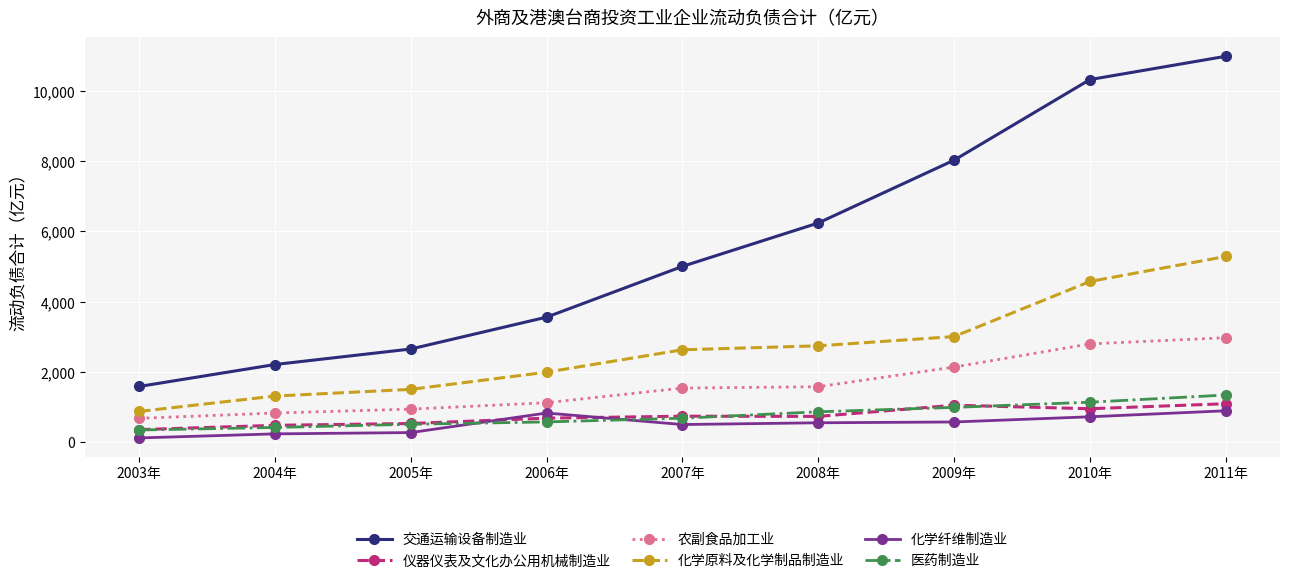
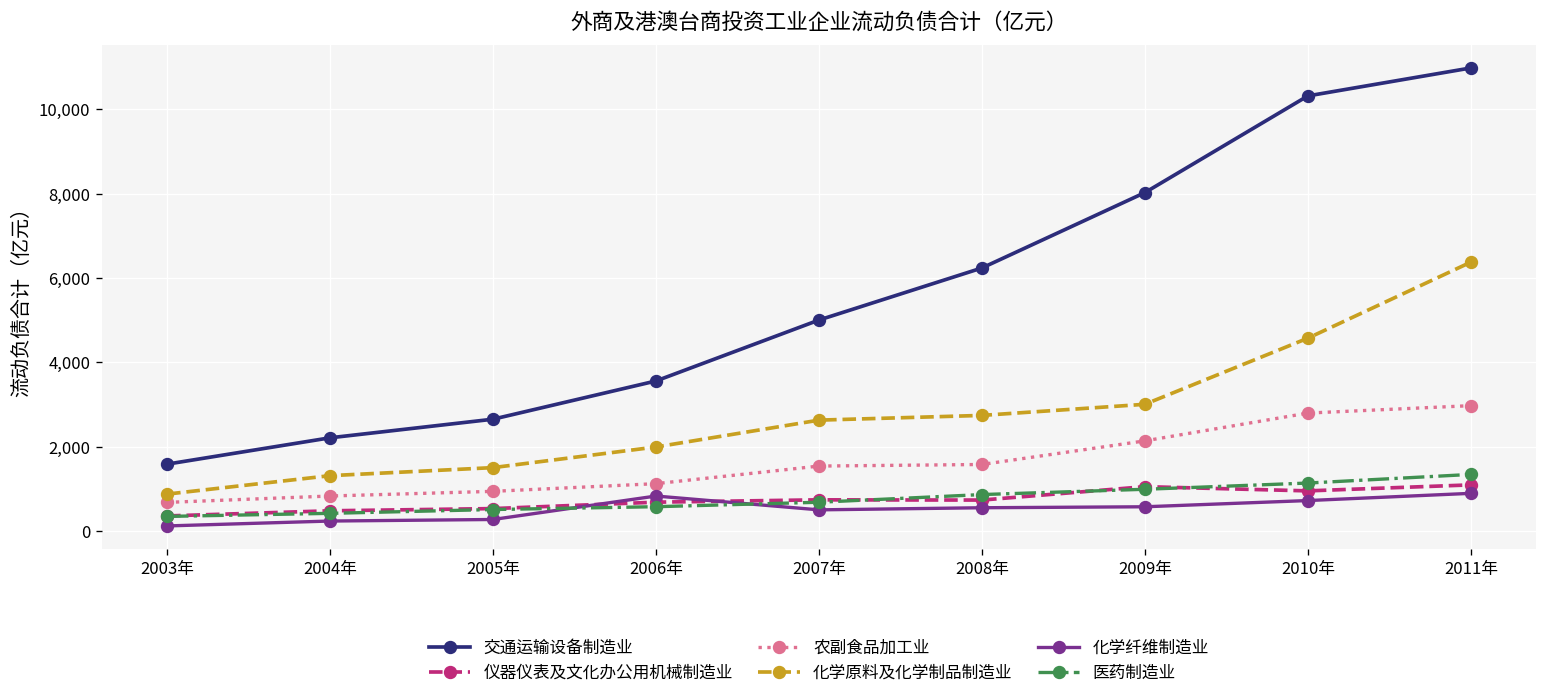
  {
    "交通运输设备制造业": {
      "2003年": "1,600",
      "2004年": "2,200",
      "2005年": "2,700",
      "2006年": "3,600",
      "2007年": "5,000",
      "2008年": "6,200",
      "2009年": "8,000",
      "2010年": "10,300",
      "2011年": "11,000"
    },
    "仪器仪表及文化办公用机械制造业": {
      "2006年": "700",
      "2008年": "700",
      "2010年": "1,000",
      "2011年": "1,100"
    },
    "农副食品加工业": {
      "2003年": "700",
      "2004年": "800",
      "2005年": "900",
      "2006年": "1,100",
      "2007年": "1,500",
      "2008年": "1,600",
      "2009年": "2,100",
      "2010年": "2,800",
      "2011年": "3,000"
    },
    "化学原料及化学制品制造业": {
      "2003年": "900",
      "2004年": "1,300",
      "2005年": "1,500",
      "2006年": "2,000",
      "2007年": "2,600",
      "2008年": "2,700",
      "2009年": "3,000",
      "2010年": "4,600",
-     "2011年": "5,300"
+     "2011年": "6,400"
    },
    "化学纤维制造业": {
      "2003年": "100",
      "2004年": "200",
      "2005年": "300",
      "2006年": "800",
      "2007年": "500",
      "2008年": "600",
      "2009年": "600",
      "2010年": "700",
      "2011年": "900"
    },
    "医药制造业": {
      "2006年": "600",
      "2008年": "900",
      "2010年": "1,100",
      "2011年": "1,300"
    }
  }
